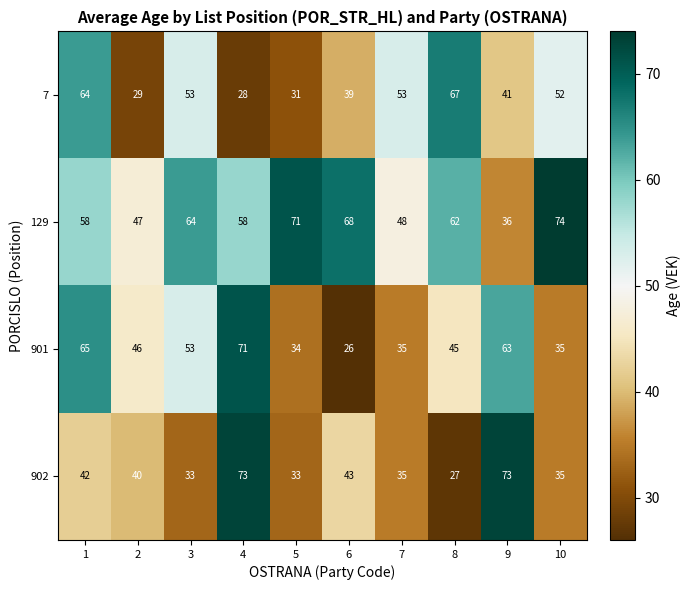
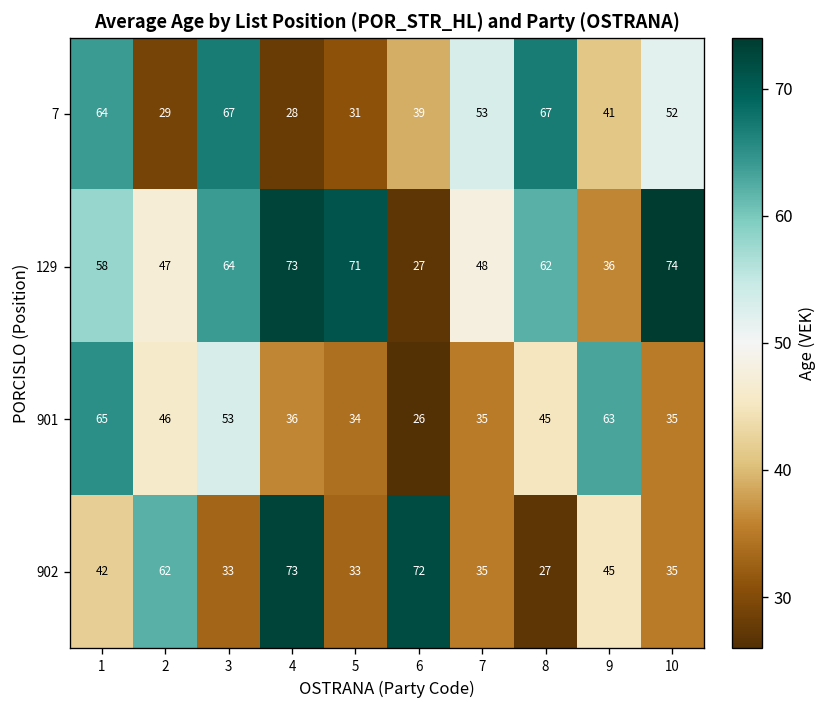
  {
    "7": {
      "1": 64,
      "2": 29,
-     "3": 53,
+     "3": 67,
      "4": 28,
      "5": 31,
      "6": 39,
      "7": 53,
      "8": 67,
      "9": 41,
      "10": 52
    },
    "129": {
      "1": 58,
      "2": 47,
      "3": 64,
-     "4": 58,
+     "4": 73,
      "5": 71,
-     "6": 68,
+     "6": 27,
      "7": 48,
      "8": 62,
      "9": 36,
      "10": 74
    },
    "901": {
      "1": 65,
      "2": 46,
      "3": 53,
-     "4": 71,
+     "4": 36,
      "5": 34,
      "6": 26,
      "7": 35,
      "8": 45,
      "9": 63,
      "10": 35
    },
    "902": {
      "1": 42,
-     "2": 40,
+     "2": 62,
      "3": 33,
      "4": 73,
      "5": 33,
-     "6": 43,
+     "6": 72,
      "7": 35,
      "8": 27,
-     "9": 73,
+     "9": 45,
      "10": 35
    }
  }
